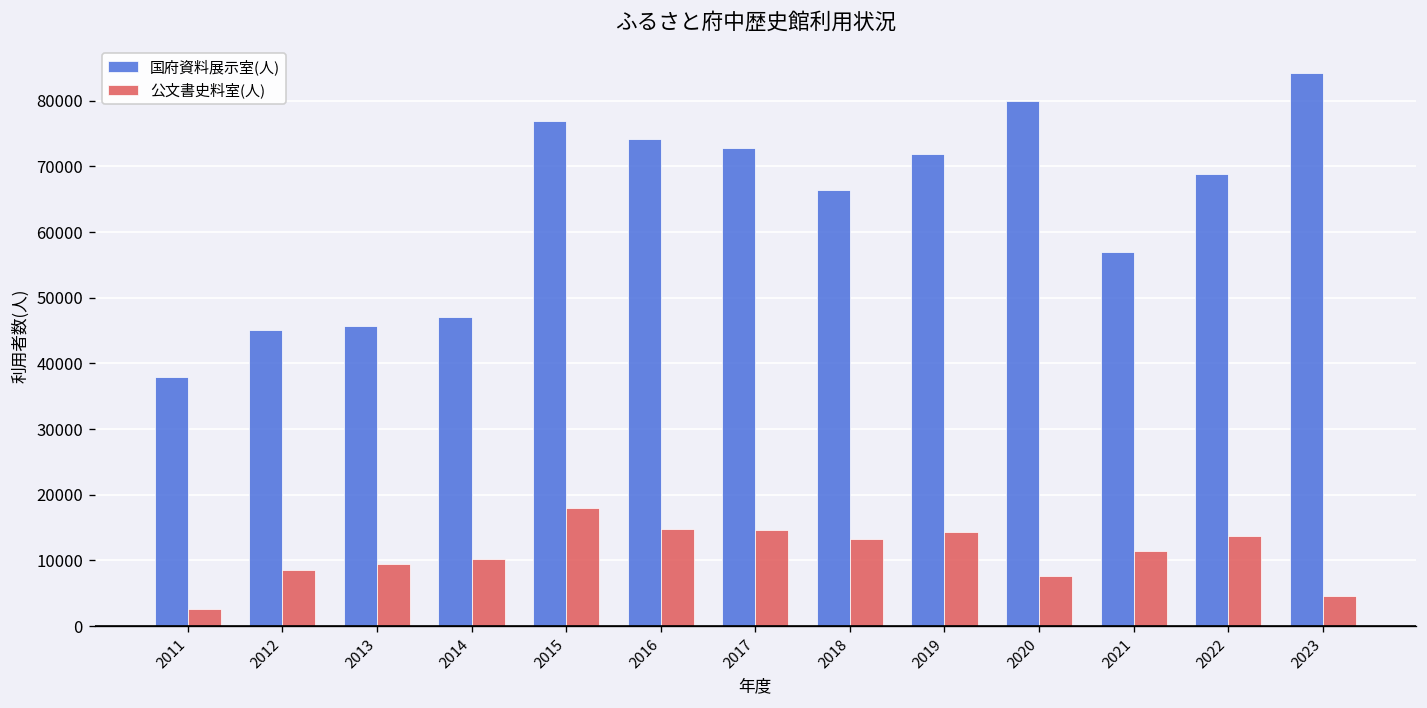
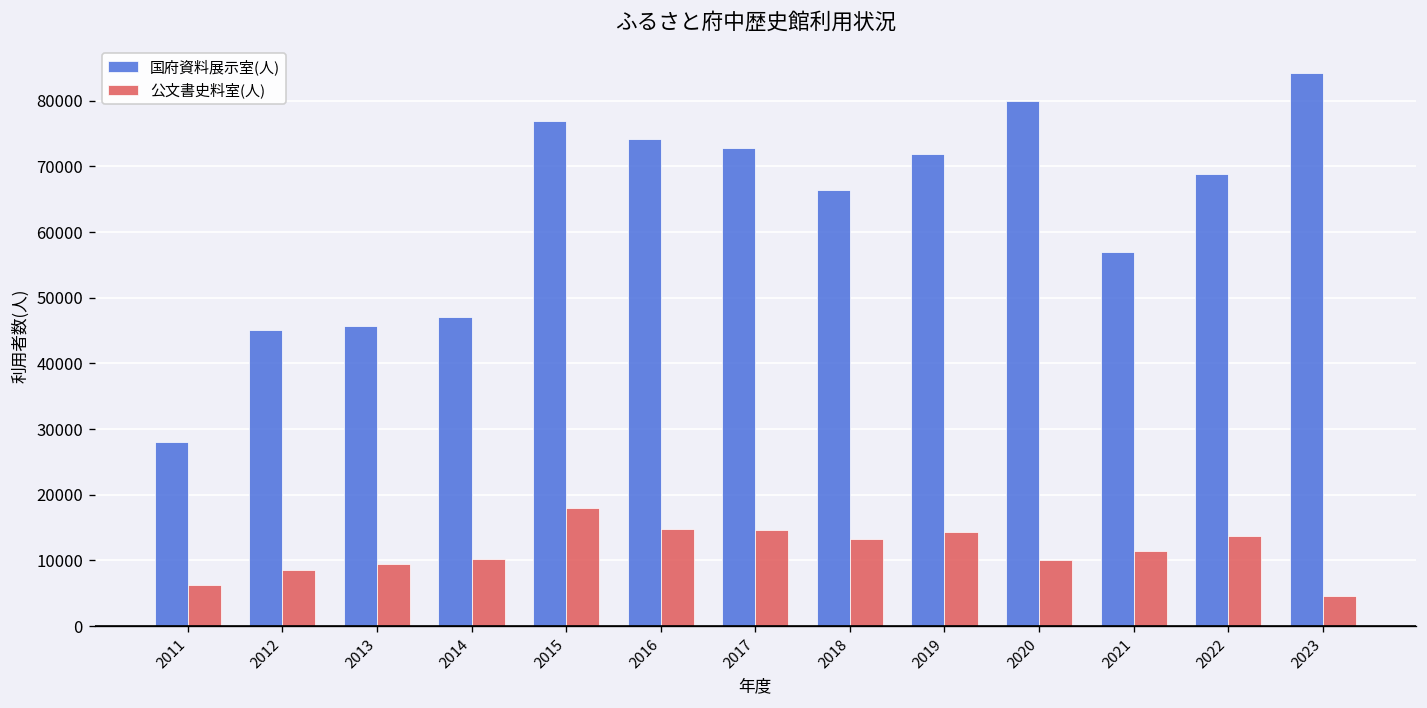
  {
    "国府資料展示室(人)": {
-     "2011": 38000,
+     "2011": 28000,
      "2012": 45000,
      "2013": 46000,
      "2014": 47000,
      "2015": 77000,
      "2016": 74000,
      "2017": 73000,
      "2018": 66000,
      "2019": 72000,
      "2020": 80000,
      "2021": 57000,
      "2022": 69000,
      "2023": 84000
    },
    "公文書史料室(人)": {
-     "2011": 3000,
+     "2011": 6000,
      "2012": 9000,
      "2013": 10000,
      "2014": 10000,
      "2015": 18000,
      "2016": 15000,
      "2017": 15000,
      "2018": 13000,
      "2019": 14000,
-     "2020": 8000,
+     "2020": 10000,
      "2021": 11000,
      "2022": 14000,
      "2023": 5000
    }
  }
